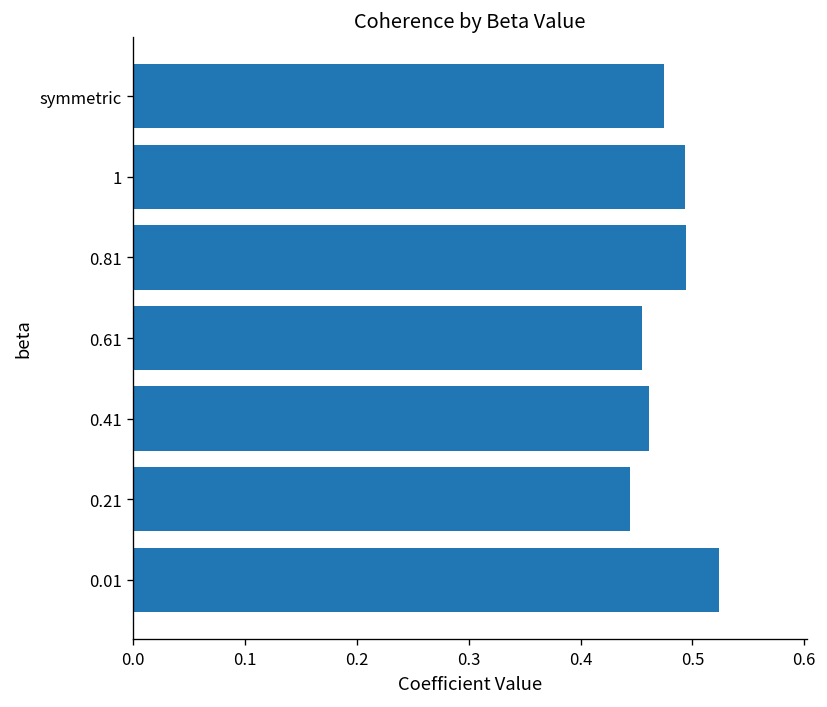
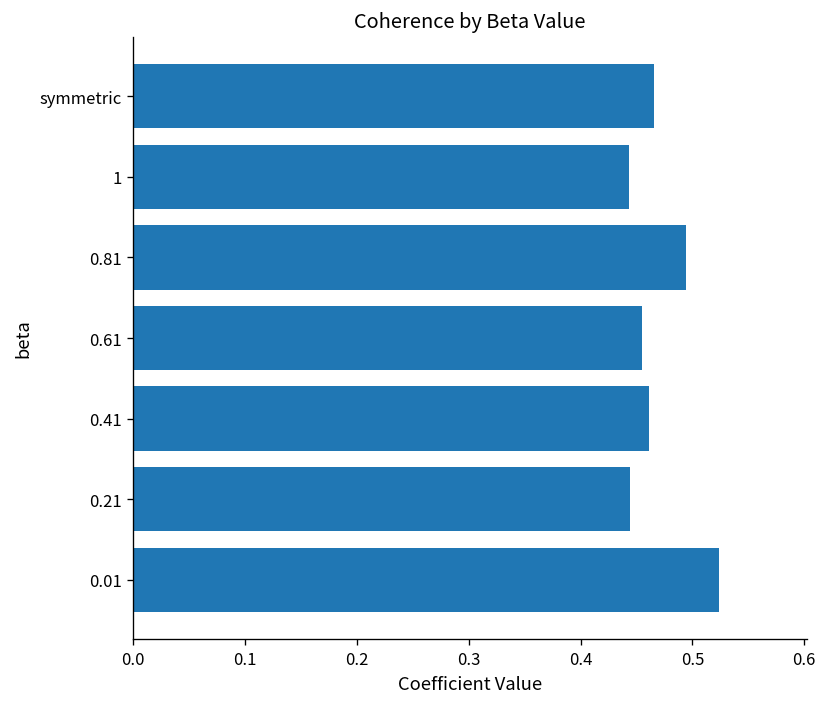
  {
-   "symmetric": 0.475,
-   "1": 0.49,
+   "symmetric": 0.465,
+   "1": 0.44,
    "0.81": 0.49,
    "0.61": 0.46,
    "0.41": 0.46,
    "0.21": 0.44,
    "0.01": 0.52
  }
